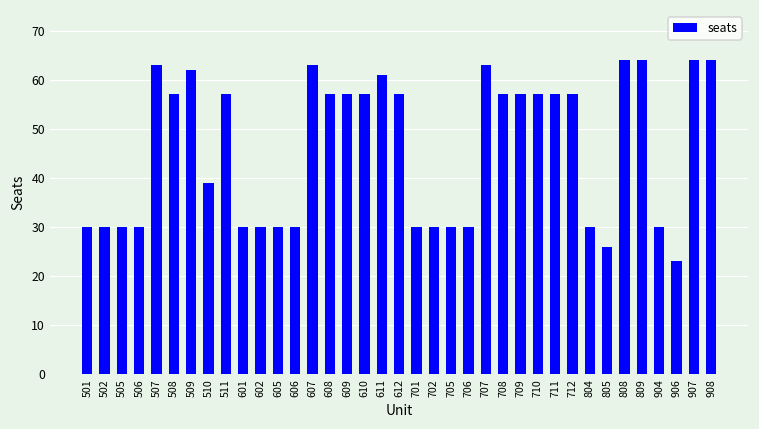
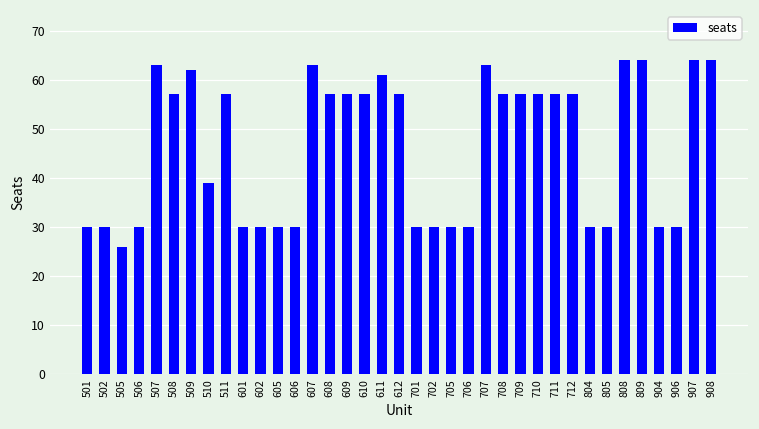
  {
    "501": 30,
    "502": 30,
-   "505": 30,
+   "505": 26,
    "506": 30,
    "507": 63,
    "508": 57,
    "509": 62,
    "510": 39,
    "511": 57,
    "601": 30,
    "602": 30,
    "605": 30,
    "606": 30,
    "607": 63,
    "608": 57,
    "609": 57,
    "610": 57,
    "611": 61,
    "612": 57,
    "701": 30,
    "702": 30,
    "705": 30,
    "706": 30,
    "707": 63,
    "708": 57,
    "709": 57,
    "710": 57,
    "711": 57,
    "712": 57,
    "804": 30,
-   "805": 26,
+   "805": 30,
    "808": 64,
    "809": 64,
    "904": 30,
-   "906": 23,
+   "906": 30,
    "907": 64,
    "908": 64
  }
